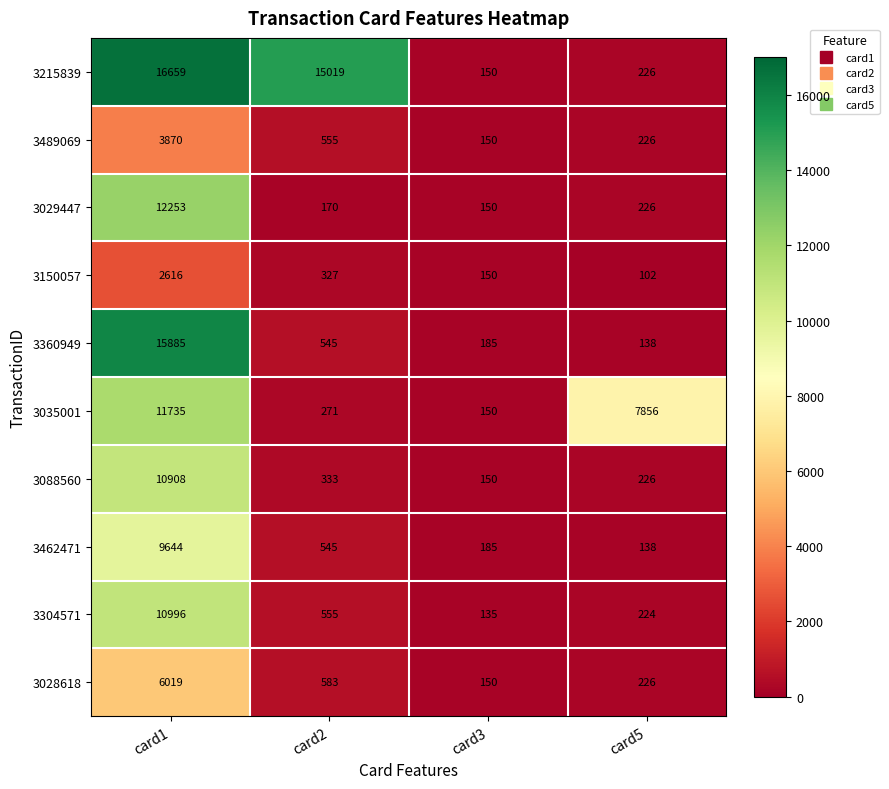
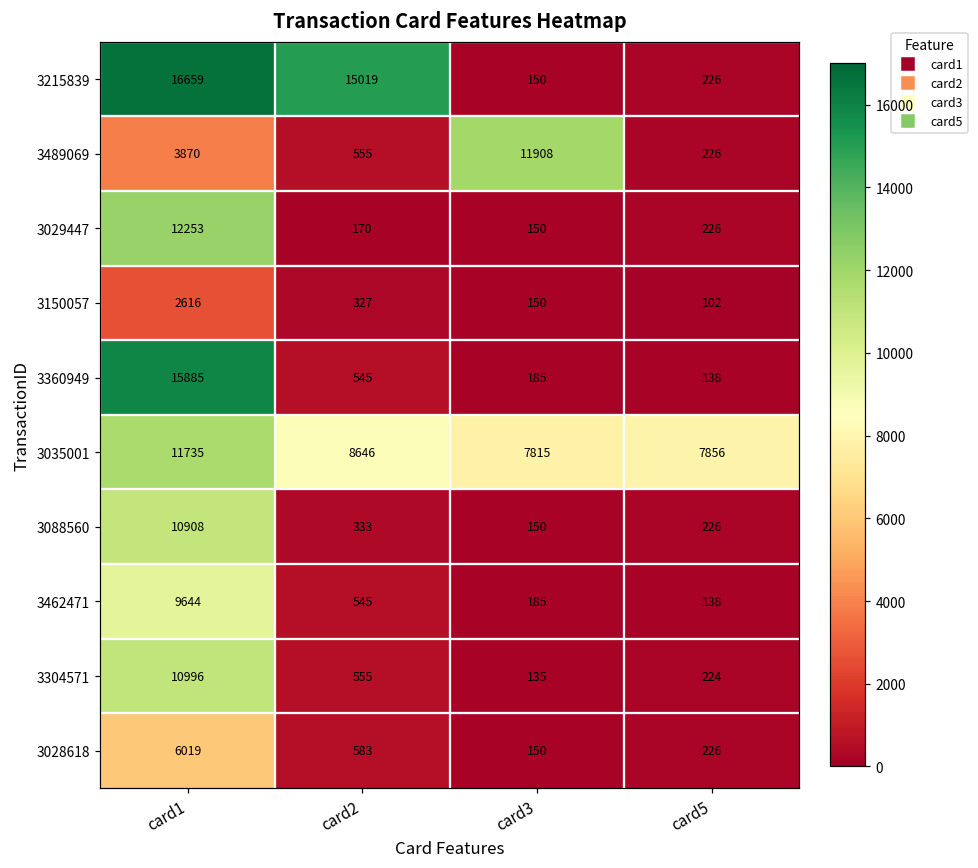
  {
    "3215839": {
      "card1": 16659,
      "card2": 15019,
      "card3": 150,
      "card5": 226
    },
    "3489069": {
      "card1": 3870,
      "card2": 555,
-     "card3": 150,
+     "card3": 11908,
      "card5": 226
    },
    "3029447": {
      "card1": 12253,
      "card2": 170,
      "card3": 150,
      "card5": 226
    },
    "3150057": {
      "card1": 2616,
      "card2": 327,
      "card3": 150,
      "card5": 102
    },
    "3360949": {
      "card1": 15885,
      "card2": 545,
      "card3": 185,
      "card5": 138
    },
    "3035001": {
      "card1": 11735,
-     "card2": 271,
-     "card3": 150,
+     "card2": 8646,
+     "card3": 7815,
      "card5": 7856
    },
    "3088560": {
      "card1": 10908,
      "card2": 333,
      "card3": 150,
      "card5": 226
    },
    "3462471": {
      "card1": 9644,
      "card2": 545,
      "card3": 185,
      "card5": 138
    },
    "3304571": {
      "card1": 10996,
      "card2": 555,
      "card3": 135,
      "card5": 224
    },
    "3028618": {
      "card1": 6019,
      "card2": 583,
      "card3": 150,
      "card5": 226
    }
  }
